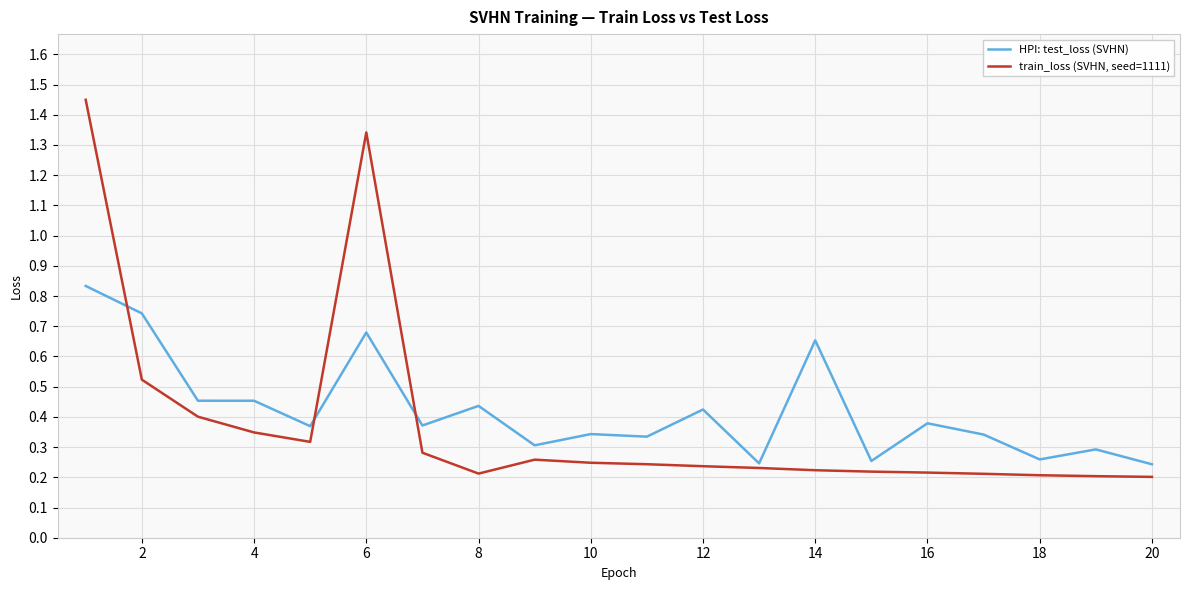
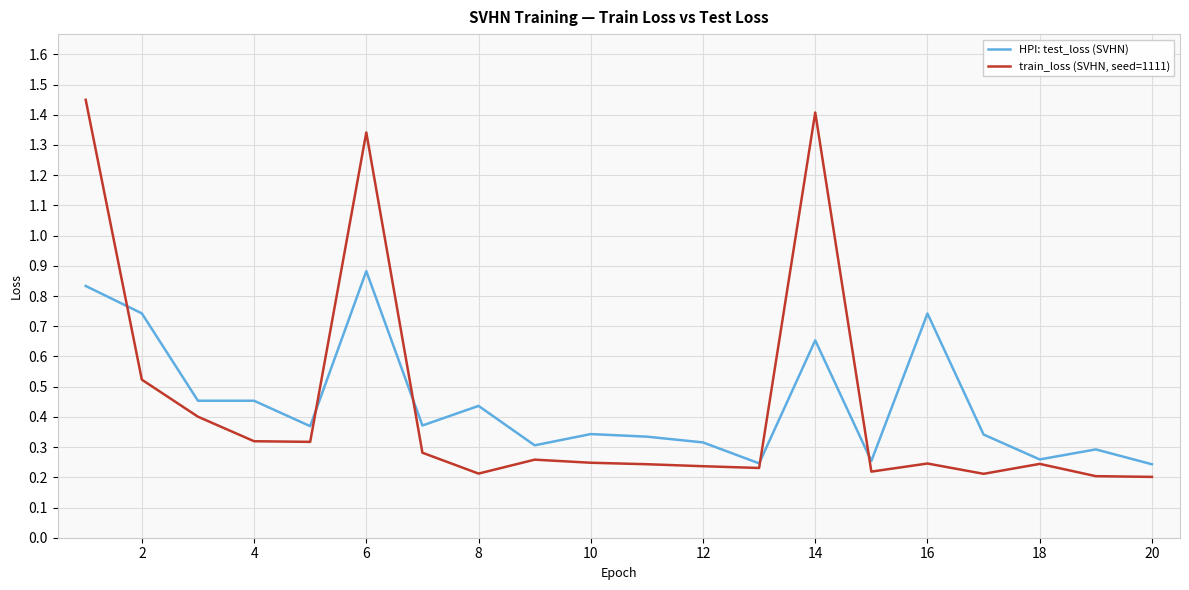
  {
    "HPI: test_loss (SVHN)": {
      "2": 0.74,
      "4": 0.45,
-     "6": 0.68,
+     "6": 0.88,
      "8": 0.44,
      "10": 0.34,
-     "12": 0.42,
+     "12": 0.32,
      "14": 0.65,
-     "16": 0.38,
+     "16": 0.74,
      "18": 0.26,
      "20": 0.24
    },
    "train_loss (SVHN, seed=1111)": {
      "2": 0.52,
-     "4": 0.35,
+     "4": 0.32,
      "6": 1.34,
      "8": 0.21,
      "10": 0.25,
      "12": 0.24,
-     "14": 0.22,
-     "16": 0.22,
-     "18": 0.21,
+     "14": 1.41,
+     "16": 0.25,
+     "18": 0.24,
      "20": 0.20
    }
  }
